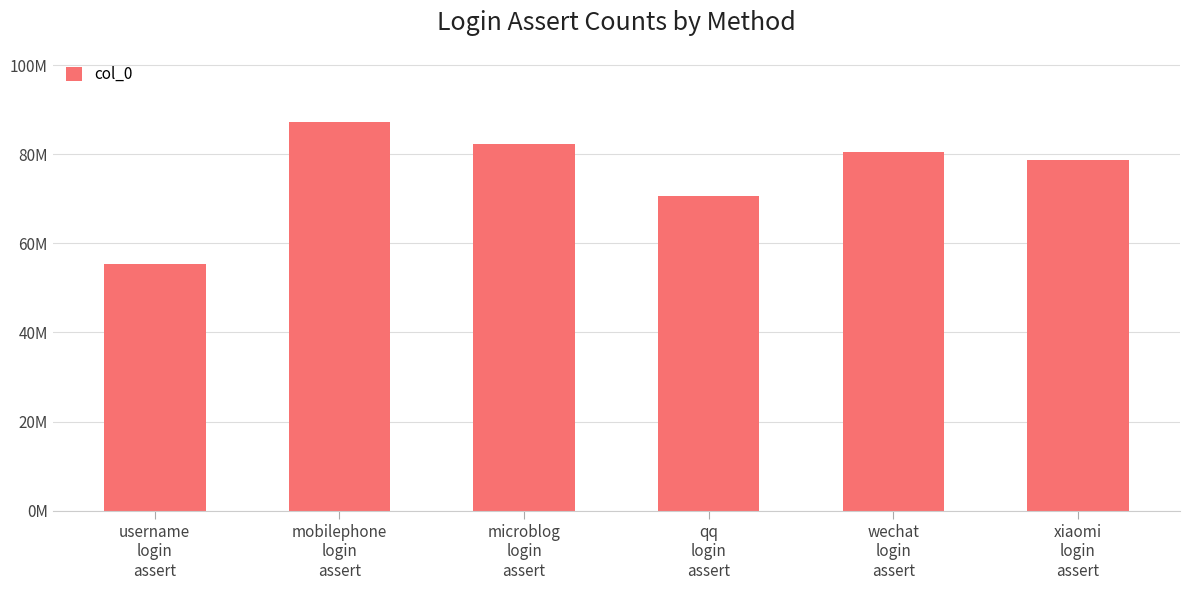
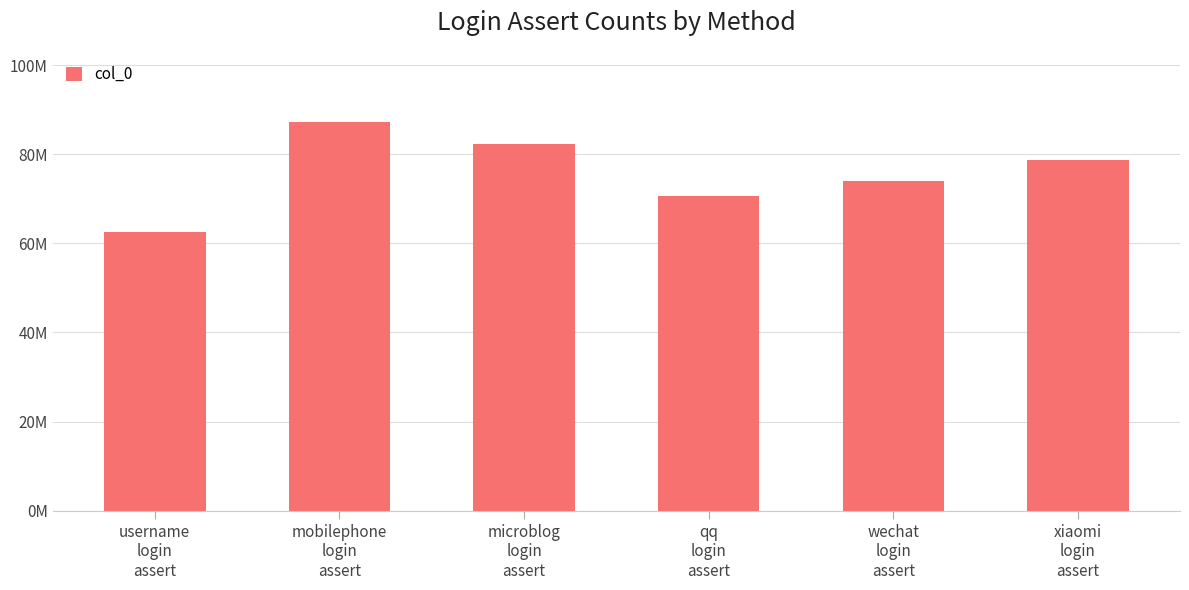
  {
-   "username login assert": 55000000,
+   "username login assert": 63000000,
    "mobilephone login assert": 87000000,
    "microblog login assert": 82000000,
    "qq login assert": 71000000,
-   "wechat login assert": 80000000,
+   "wechat login assert": 74000000,
    "xiaomi login assert": 79000000
  }
